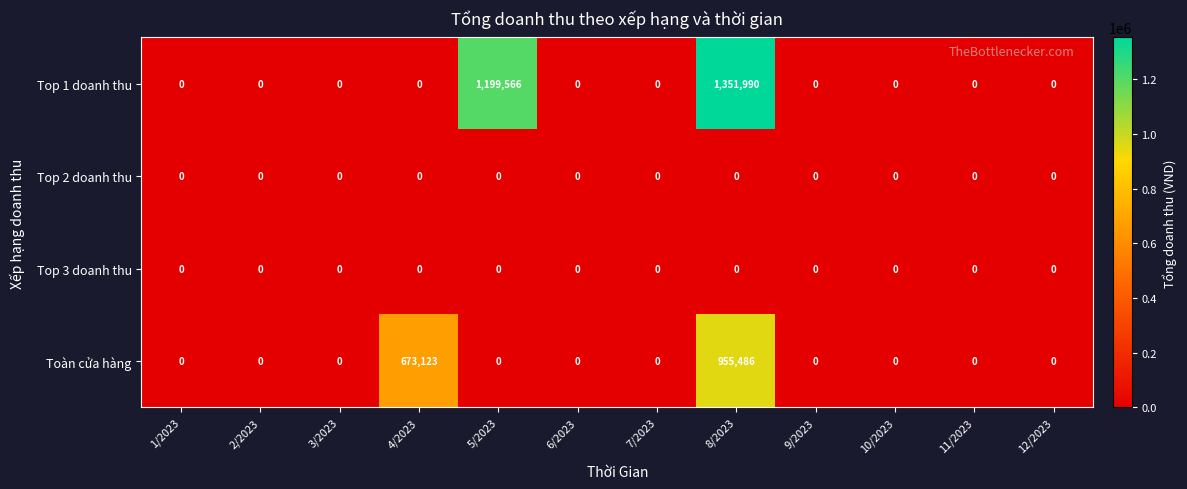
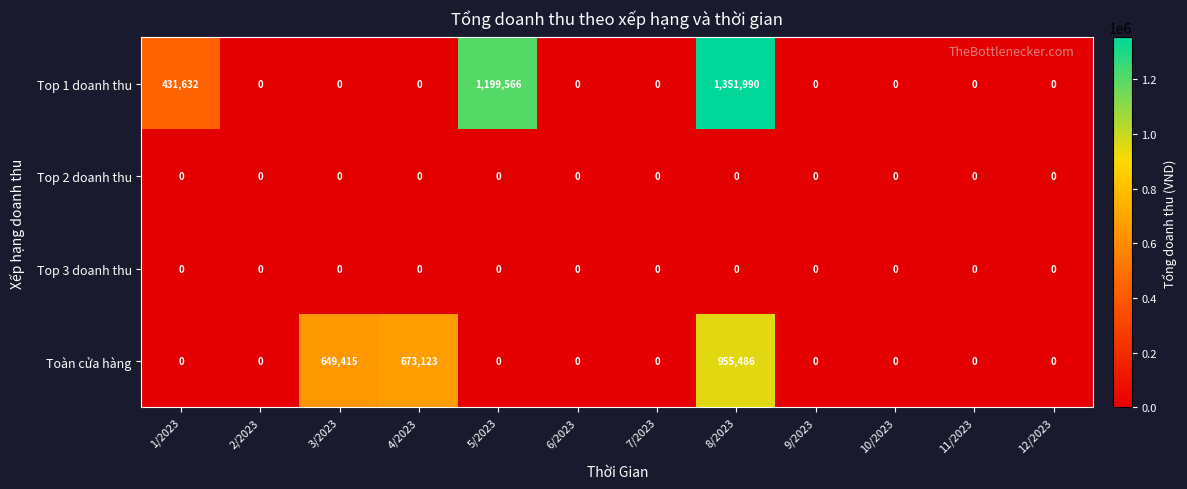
  {
    "Top 1 doanh thu": {
-     "1/2023": "0",
+     "1/2023": "431,632",
      "2/2023": "0",
      "3/2023": "0",
      "4/2023": "0",
      "5/2023": "1,199,566",
      "6/2023": "0",
      "7/2023": "0",
      "8/2023": "1,351,990",
      "9/2023": "0",
      "10/2023": "0",
      "12/2023": "0"
    },
    "Top 2 doanh thu": {
      "1/2023": "0",
      "2/2023": "0",
      "3/2023": "0",
      "4/2023": "0",
      "5/2023": "0",
      "6/2023": "0",
      "7/2023": "0",
      "8/2023": "0",
      "9/2023": "0",
      "10/2023": "0",
      "11/2023": "0",
      "12/2023": "0"
    },
    "Top 3 doanh thu": {
      "1/2023": "0",
      "2/2023": "0",
      "3/2023": "0",
      "4/2023": "0",
      "5/2023": "0",
      "6/2023": "0",
      "7/2023": "0",
      "8/2023": "0",
      "9/2023": "0",
      "10/2023": "0",
      "11/2023": "0",
      "12/2023": "0"
    },
    "Toàn cửa hàng": {
      "1/2023": "0",
      "2/2023": "0",
-     "3/2023": "0",
+     "3/2023": "649,415",
      "4/2023": "673,123",
      "5/2023": "0",
      "6/2023": "0",
      "7/2023": "0",
      "8/2023": "955,486",
      "9/2023": "0",
      "10/2023": "0",
      "11/2023": "0",
      "12/2023": "0"
    }
  }
